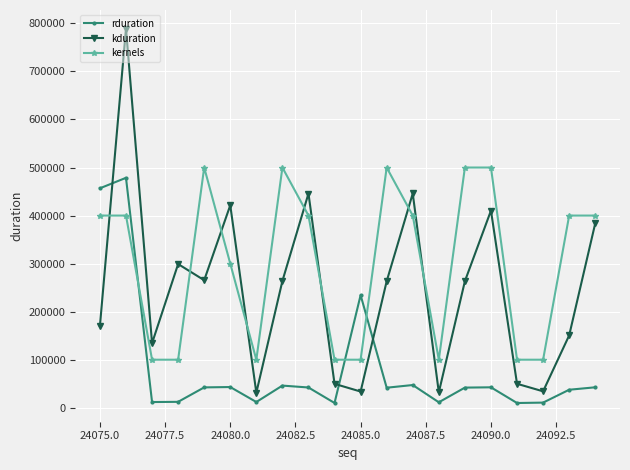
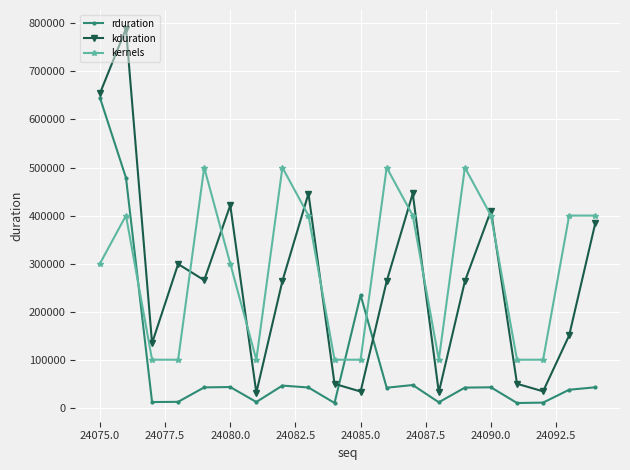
  {
    "rduration": {
-     "24075.0": 460000,
+     "24075.0": 650000,
      "24080.0": 40000,
      "24085.0": 230000,
      "24090.0": 40000
    },
    "kduration": {
-     "24075.0": 170000,
+     "24075.0": 650000,
      "24080.0": 420000,
      "24085.0": 30000,
      "24090.0": 410000
    },
    "kernels": {
-     "24075.0": 400000,
+     "24075.0": 300000,
      "24080.0": 300000,
      "24085.0": 100000,
-     "24090.0": 500000
+     "24090.0": 400000
    }
  }
